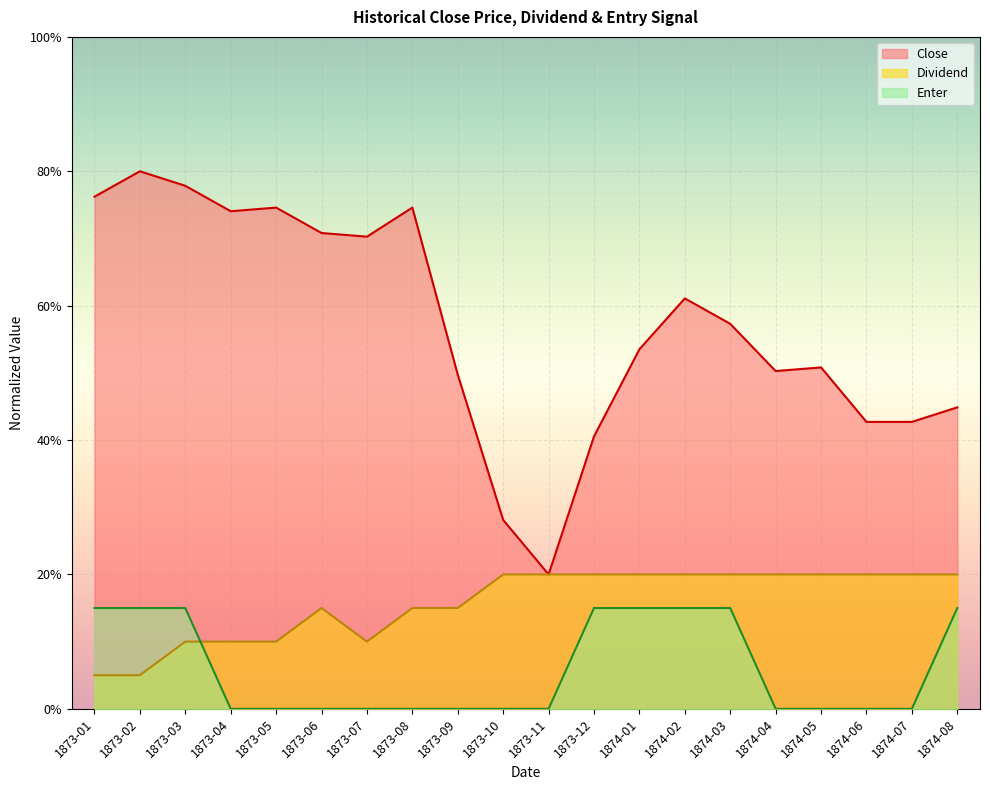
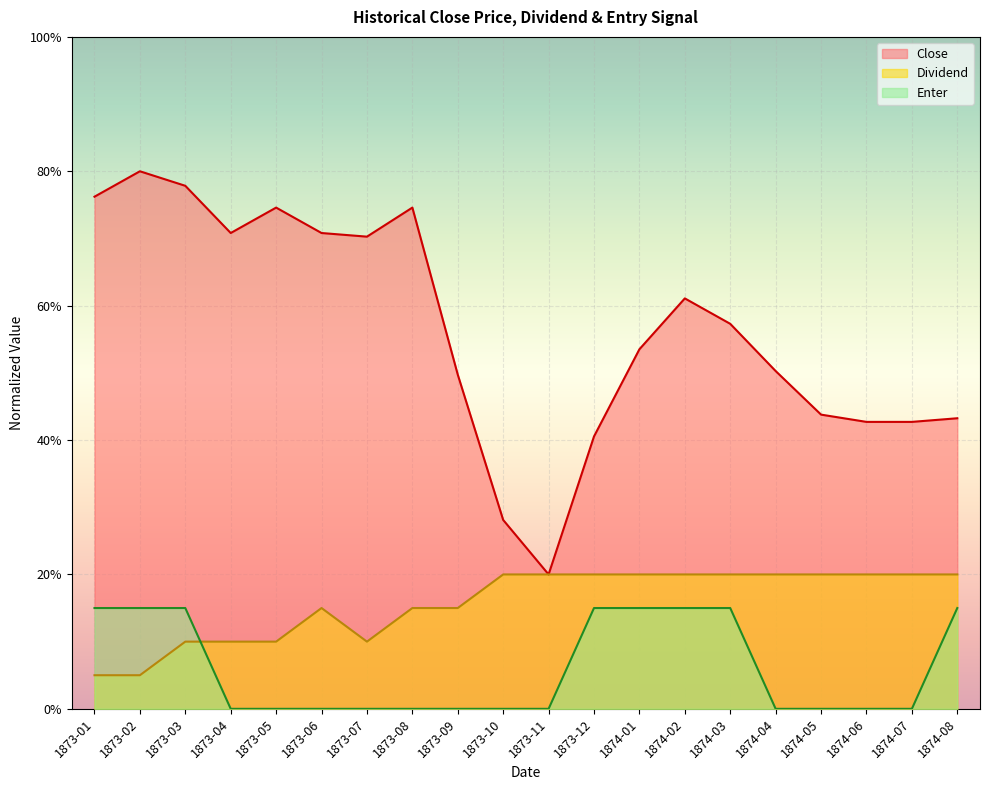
  {
    "Close": {
      "1873-01": "76%",
      "1873-02": "80%",
      "1873-03": "78%",
-     "1873-04": "74%",
+     "1873-04": "71%",
      "1873-05": "75%",
      "1873-06": "71%",
      "1873-07": "70%",
      "1873-08": "75%",
      "1873-09": "50%",
      "1873-10": "28%",
      "1873-12": "41%",
      "1874-01": "54%",
      "1874-02": "61%",
      "1874-03": "57%",
      "1874-04": "50%",
-     "1874-05": "51%",
+     "1874-05": "44%",
      "1874-06": "43%",
      "1874-07": "43%",
-     "1874-08": "45%"
+     "1874-08": "43%"
    },
    "Dividend": {
      "1873-01": "5%",
      "1873-02": "5%",
      "1873-03": "10%",
      "1873-04": "10%",
      "1873-05": "10%",
      "1873-06": "15%",
      "1873-07": "10%",
      "1873-08": "15%",
      "1873-09": "15%",
      "1873-10": "20%",
      "1873-12": "20%",
      "1874-01": "20%",
      "1874-02": "20%",
      "1874-03": "20%",
      "1874-04": "20%",
      "1874-05": "20%",
      "1874-06": "20%",
      "1874-07": "20%",
      "1874-08": "20%"
    },
    "Enter": {
      "1873-01": "15%",
      "1873-02": "15%",
      "1873-03": "15%",
      "1873-04": "0%",
      "1873-05": "0%",
      "1873-06": "0%",
      "1873-07": "0%",
      "1873-08": "0%",
      "1873-09": "0%",
      "1873-10": "0%",
      "1873-11": "0%",
      "1873-12": "15%",
      "1874-01": "15%",
      "1874-02": "15%",
      "1874-03": "15%",
      "1874-04": "0%",
      "1874-05": "0%",
      "1874-06": "0%",
      "1874-07": "0%",
      "1874-08": "15%"
    }
  }
